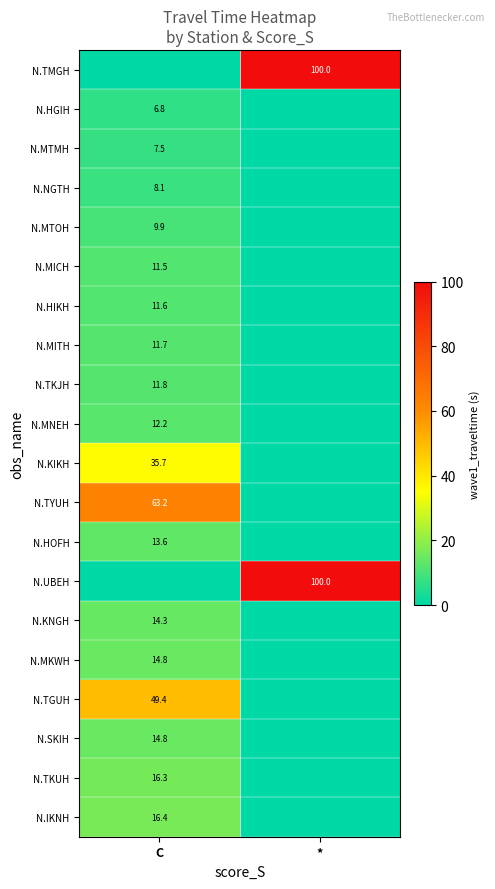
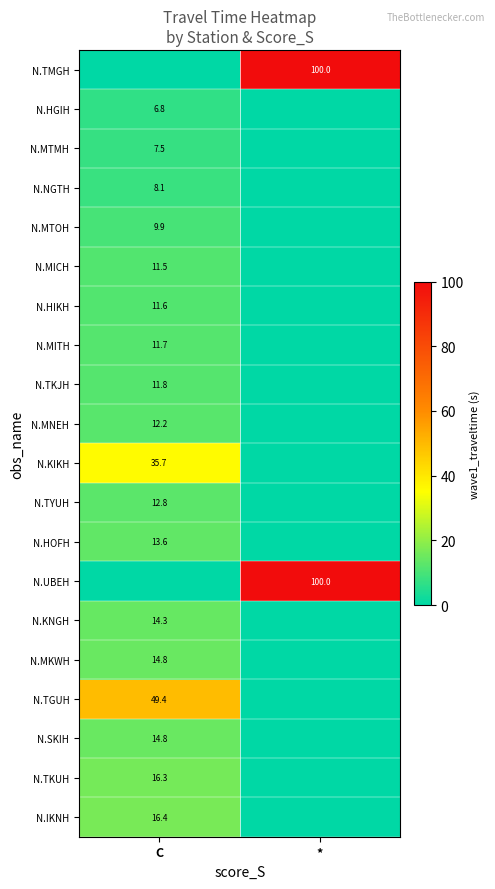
  {
    "N.TMGH": {
      "*": 100.0
    },
    "N.HGIH": {
      "C": 6.8
    },
    "N.MTMH": {
      "C": 7.5
    },
    "N.NGTH": {
      "C": 8.1
    },
    "N.MTOH": {
      "C": 9.9
    },
    "N.MICH": {
      "C": 11.5
    },
    "N.HIKH": {
      "C": 11.6
    },
    "N.MITH": {
      "C": 11.7
    },
    "N.TKJH": {
      "C": 11.8
    },
    "N.MNEH": {
      "C": 12.2
    },
    "N.KIKH": {
      "C": 35.7
    },
    "N.TYUH": {
-     "C": 63.2
+     "C": 12.8
    },
    "N.HOFH": {
      "C": 13.6
    },
    "N.UBEH": {
      "*": 100.0
    },
    "N.KNGH": {
      "C": 14.3
    },
    "N.MKWH": {
      "C": 14.8
    },
    "N.TGUH": {
      "C": 49.4
    },
    "N.SKIH": {
      "C": 14.8
    },
    "N.TKUH": {
      "C": 16.3
    },
    "N.IKNH": {
      "C": 16.4
    }
  }
